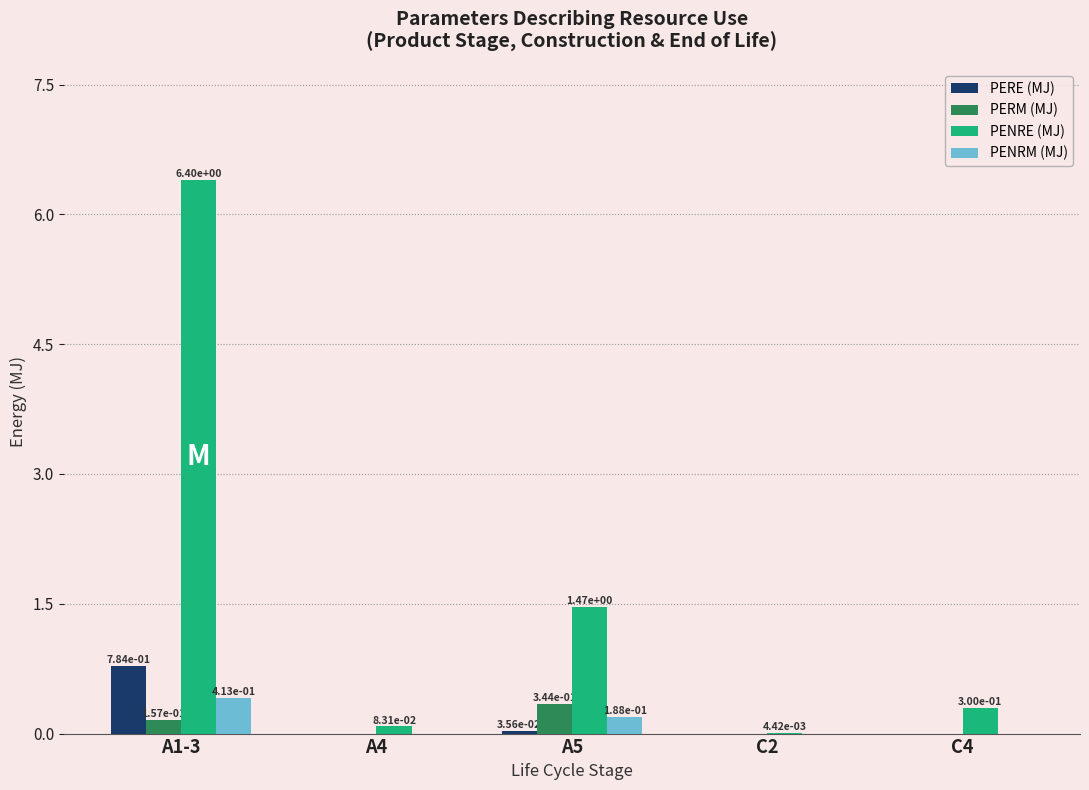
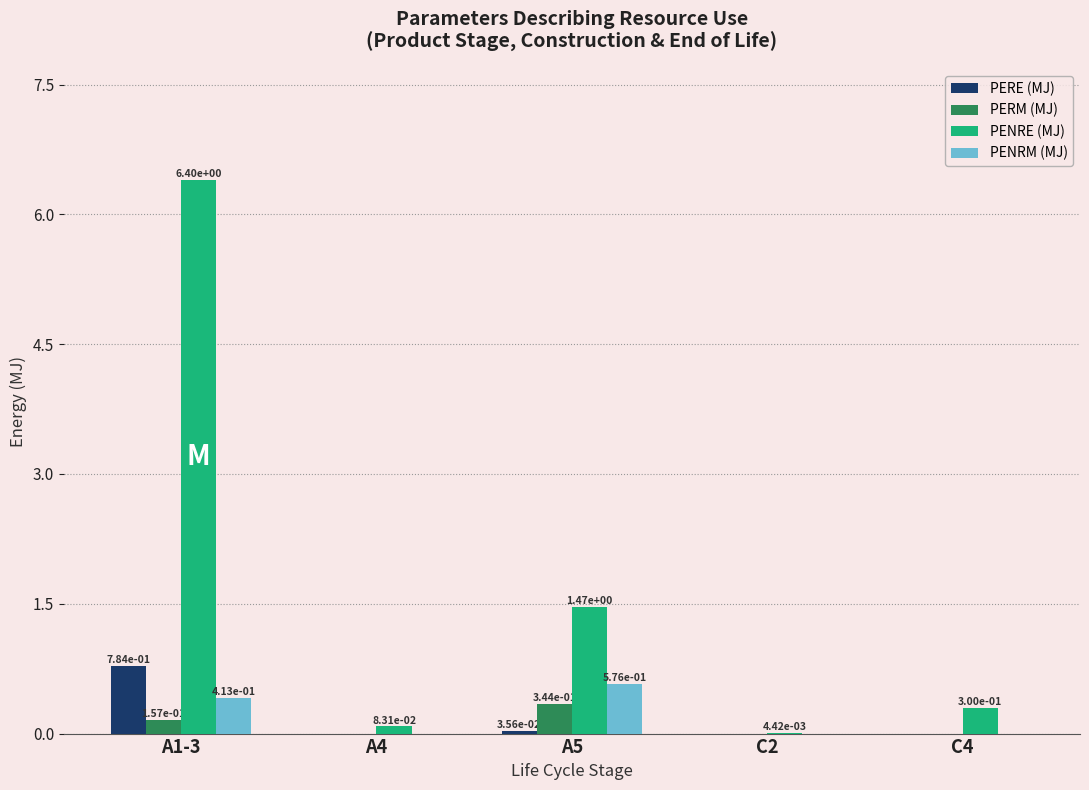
  {
    "PERE (MJ)": {
      "A1-3": "7.84e-01",
      "A5": "3.56e-02"
    },
    "PERM (MJ)": {
      "A1-3": "1.57e-01",
      "A5": "3.44e-01"
    },
    "PENRE (MJ)": {
      "A1-3": "6.40e+00",
      "A4": "8.31e-02",
      "A5": "1.47e+00",
      "C2": "4.42e-03",
      "C4": "3.00e-01"
    },
    "PENRM (MJ)": {
      "A1-3": "4.13e-01",
-     "A5": "1.88e-01"
+     "A5": "5.76e-01"
    }
  }
